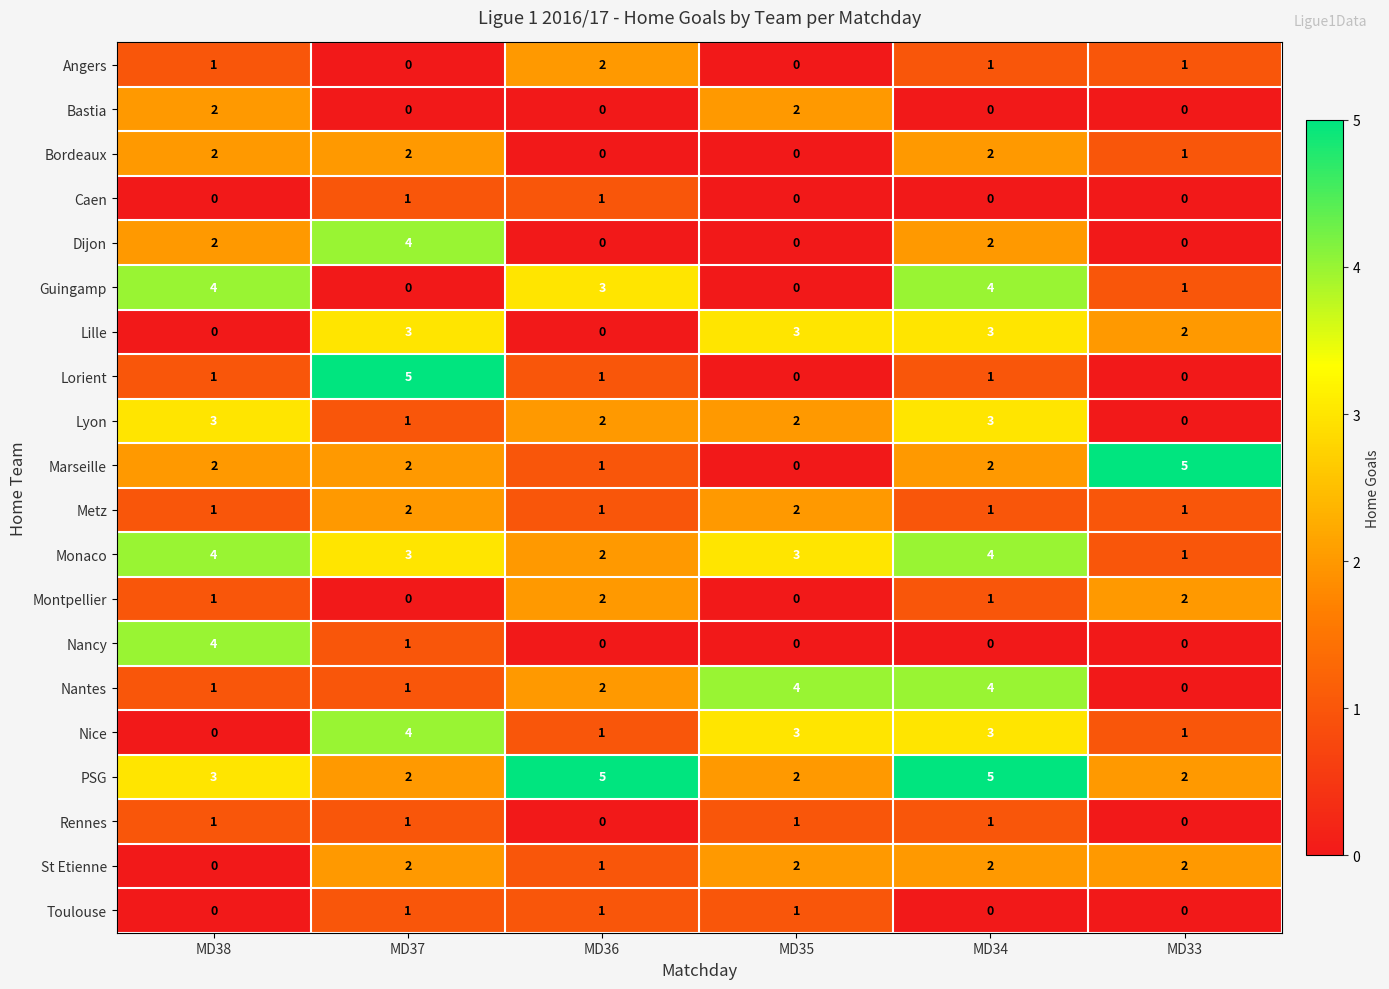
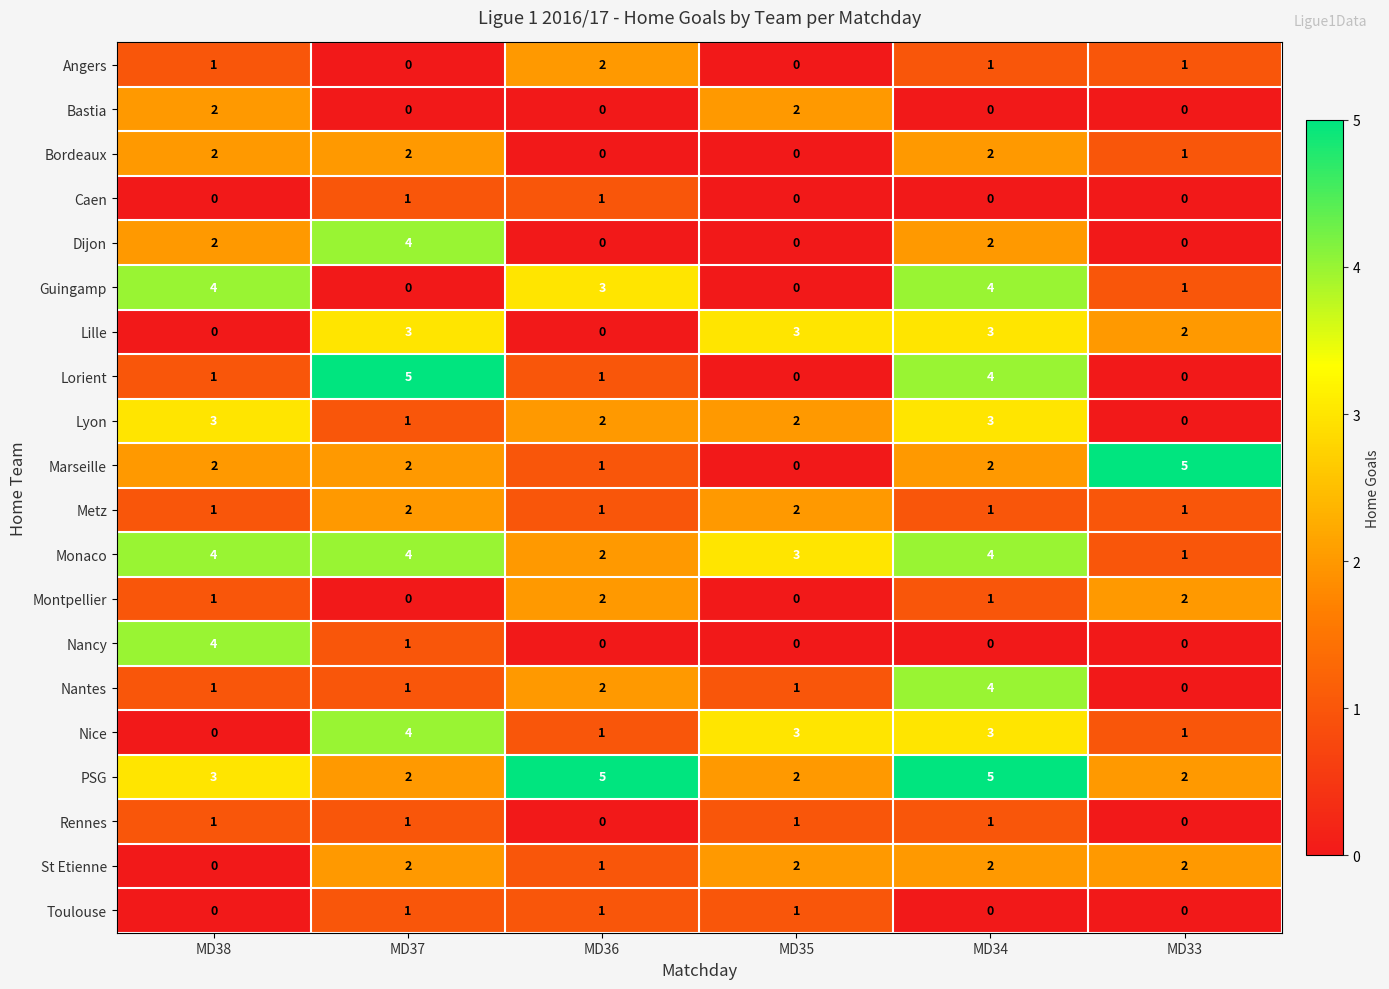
  {
    "Angers": {
      "MD38": 1,
      "MD37": 0,
      "MD36": 2,
      "MD35": 0,
      "MD34": 1,
      "MD33": 1
    },
    "Bastia": {
      "MD38": 2,
      "MD37": 0,
      "MD36": 0,
      "MD35": 2,
      "MD34": 0,
      "MD33": 0
    },
    "Bordeaux": {
      "MD38": 2,
      "MD37": 2,
      "MD36": 0,
      "MD35": 0,
      "MD34": 2,
      "MD33": 1
    },
    "Caen": {
      "MD38": 0,
      "MD37": 1,
      "MD36": 1,
      "MD35": 0,
      "MD34": 0,
      "MD33": 0
    },
    "Dijon": {
      "MD38": 2,
      "MD37": 4,
      "MD36": 0,
      "MD35": 0,
      "MD34": 2,
      "MD33": 0
    },
    "Guingamp": {
      "MD38": 4,
      "MD37": 0,
      "MD36": 3,
      "MD35": 0,
      "MD34": 4,
      "MD33": 1
    },
    "Lille": {
      "MD38": 0,
      "MD37": 3,
      "MD36": 0,
      "MD35": 3,
      "MD34": 3,
      "MD33": 2
    },
    "Lorient": {
      "MD38": 1,
      "MD37": 5,
      "MD36": 1,
      "MD35": 0,
-     "MD34": 1,
+     "MD34": 4,
      "MD33": 0
    },
    "Lyon": {
      "MD38": 3,
      "MD37": 1,
      "MD36": 2,
      "MD35": 2,
      "MD34": 3,
      "MD33": 0
    },
    "Marseille": {
      "MD38": 2,
      "MD37": 2,
      "MD36": 1,
      "MD35": 0,
      "MD34": 2,
      "MD33": 5
    },
    "Metz": {
      "MD38": 1,
      "MD37": 2,
      "MD36": 1,
      "MD35": 2,
      "MD34": 1,
      "MD33": 1
    },
    "Monaco": {
      "MD38": 4,
-     "MD37": 3,
+     "MD37": 4,
      "MD36": 2,
      "MD35": 3,
      "MD34": 4,
      "MD33": 1
    },
    "Montpellier": {
      "MD38": 1,
      "MD37": 0,
      "MD36": 2,
      "MD35": 0,
      "MD34": 1,
      "MD33": 2
    },
    "Nancy": {
      "MD38": 4,
      "MD37": 1,
      "MD36": 0,
      "MD35": 0,
      "MD34": 0,
      "MD33": 0
    },
    "Nantes": {
      "MD38": 1,
      "MD37": 1,
      "MD36": 2,
-     "MD35": 4,
+     "MD35": 1,
      "MD34": 4,
      "MD33": 0
    },
    "Nice": {
      "MD38": 0,
      "MD37": 4,
      "MD36": 1,
      "MD35": 3,
      "MD34": 3,
      "MD33": 1
    },
    "PSG": {
      "MD38": 3,
      "MD37": 2,
      "MD36": 5,
      "MD35": 2,
      "MD34": 5,
      "MD33": 2
    },
    "Rennes": {
      "MD38": 1,
      "MD37": 1,
      "MD36": 0,
      "MD35": 1,
      "MD34": 1,
      "MD33": 0
    },
    "St Etienne": {
      "MD38": 0,
      "MD37": 2,
      "MD36": 1,
      "MD35": 2,
      "MD34": 2,
      "MD33": 2
    },
    "Toulouse": {
      "MD38": 0,
      "MD37": 1,
      "MD36": 1,
      "MD35": 1,
      "MD34": 0,
      "MD33": 0
    }
  }
